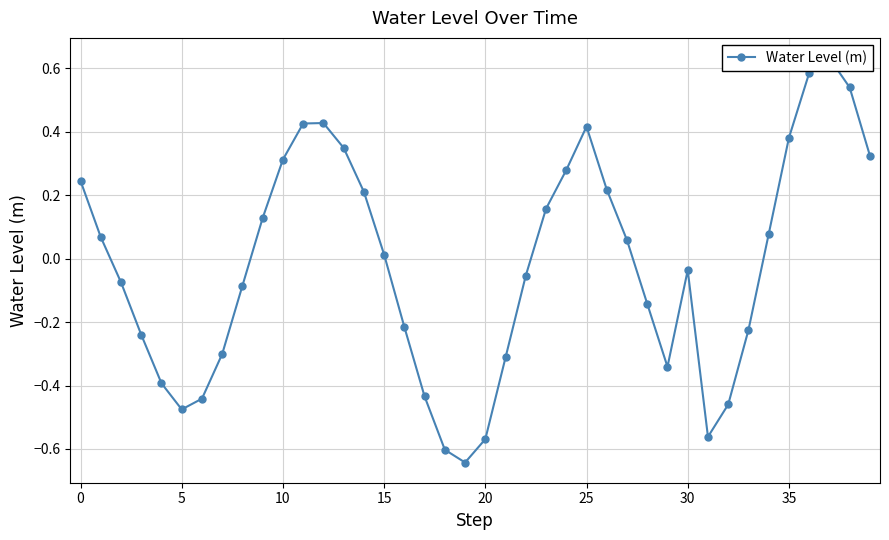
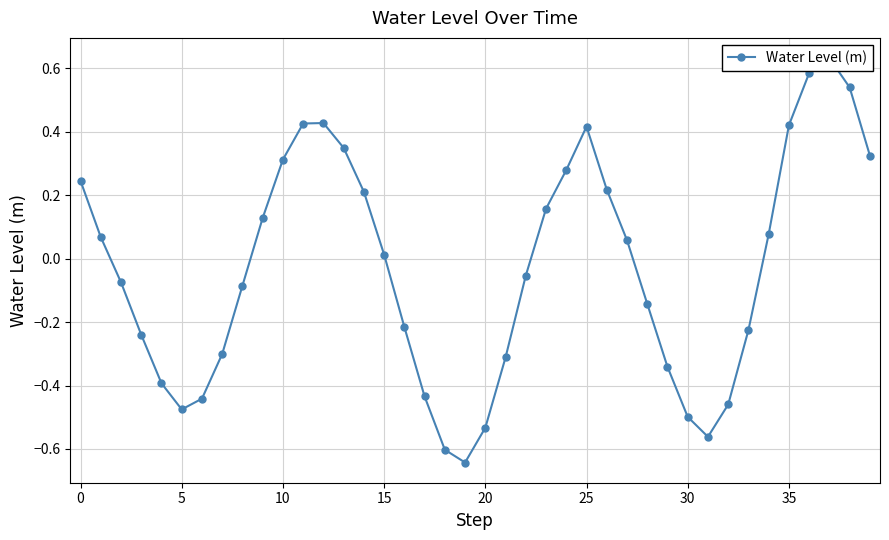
  {
    "0": 0.25,
    "5": -0.48,
    "10": 0.31,
    "15": 0.01,
-   "20": -0.57,
+   "20": -0.53,
    "25": 0.42,
-   "30": -0.04,
-   "35": 0.38
+   "30": -0.50,
+   "35": 0.42
  }
